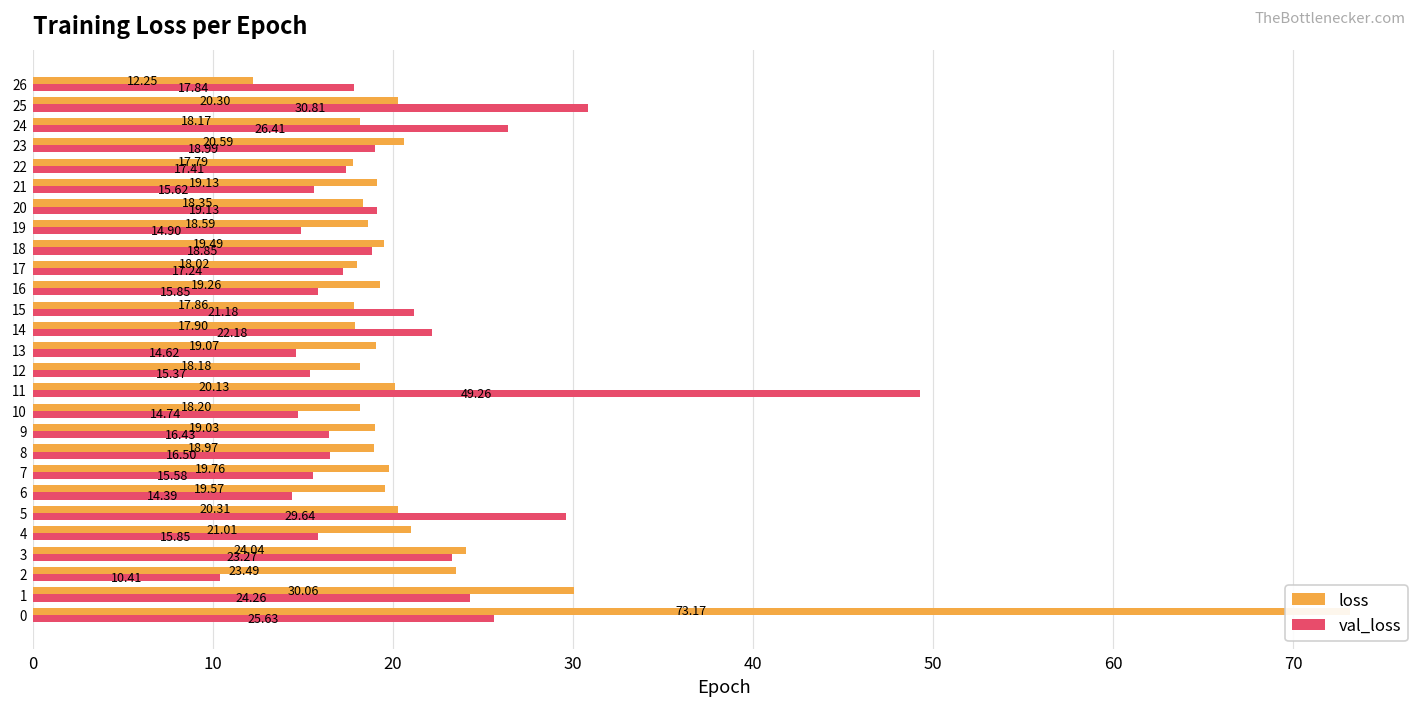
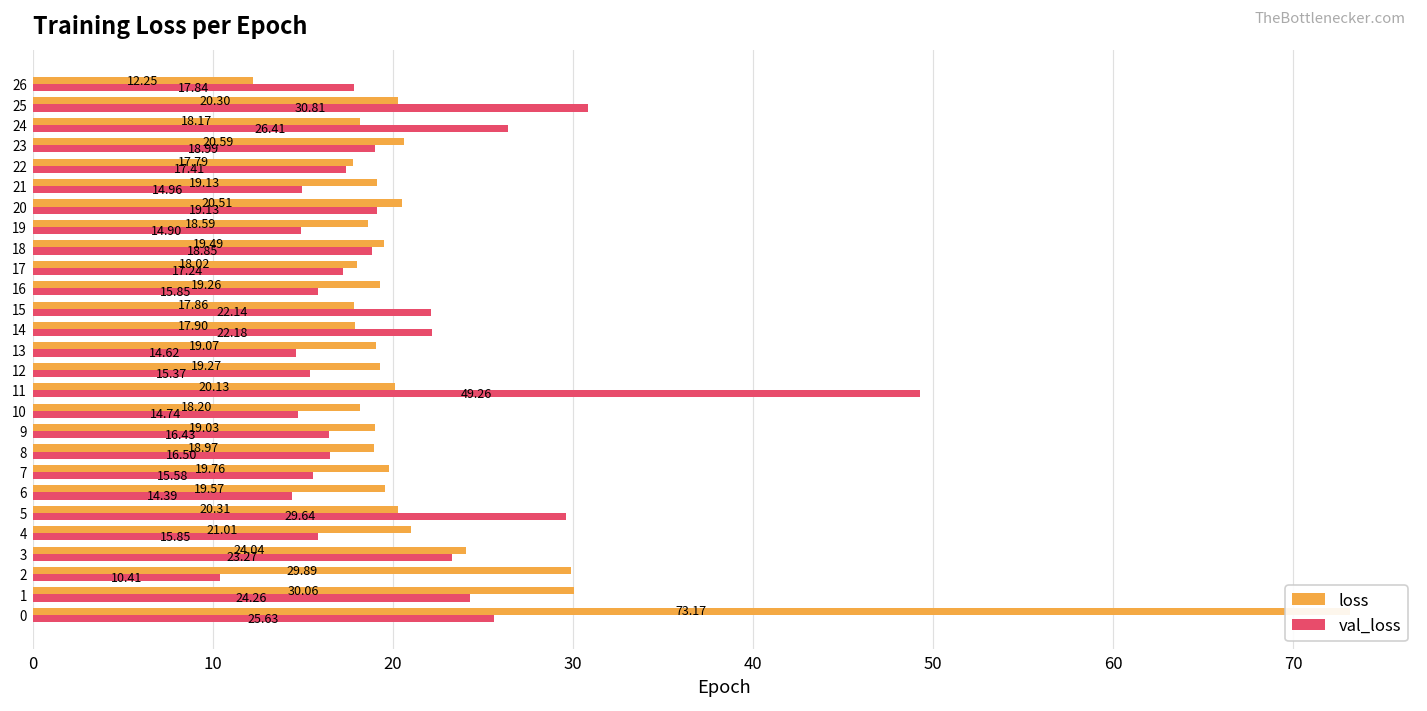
  {
    "loss": {
      "26": 12.25,
      "25": 20.30,
      "24": 18.17,
      "21": 19.13,
-     "20": 18.35,
+     "20": 20.51,
      "19": 18.59,
      "16": 19.26,
      "15": 17.86,
      "14": 17.90,
      "13": 19.07,
-     "12": 18.18,
+     "12": 19.27,
      "11": 20.13,
      "10": 18.20,
      "9": 19.03,
      "8": 18.97,
      "7": 19.76,
      "6": 19.57,
      "5": 20.31,
      "4": 21.01,
-     "2": 23.49,
+     "2": 29.89,
      "1": 30.06
    },
    "val_loss": {
      "26": 17.84,
      "25": 30.81,
      "24": 26.41,
-     "21": 15.62,
+     "21": 14.96,
      "19": 14.90,
      "16": 15.85,
-     "15": 21.18,
+     "15": 22.14,
      "14": 22.18,
      "13": 14.62,
      "12": 15.37,
      "11": 49.26,
      "10": 14.74,
      "9": 16.43,
      "8": 16.50,
      "7": 15.58,
      "6": 14.39,
      "5": 29.64,
      "4": 15.85,
      "2": 10.41,
      "1": 24.26,
      "0": 25.63
    }
  }
